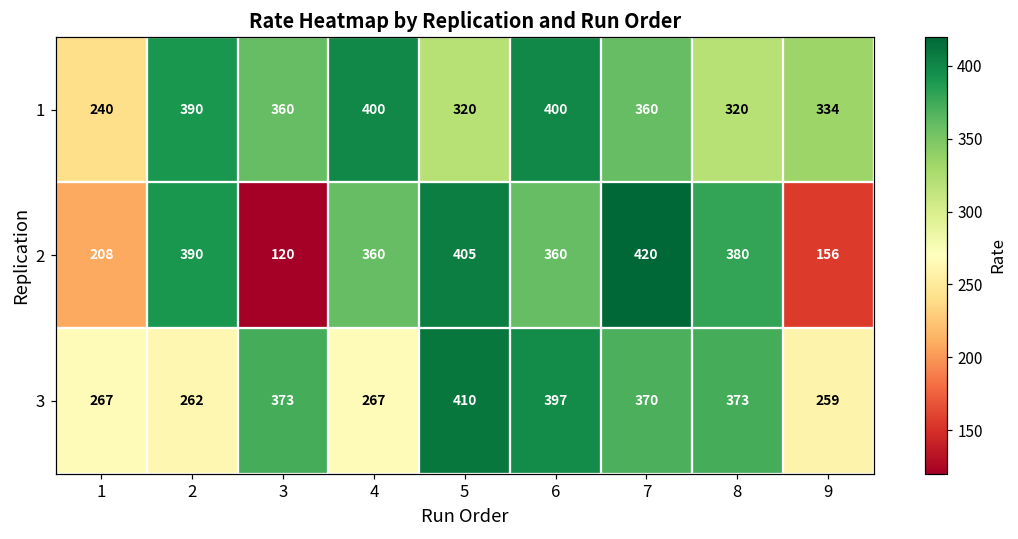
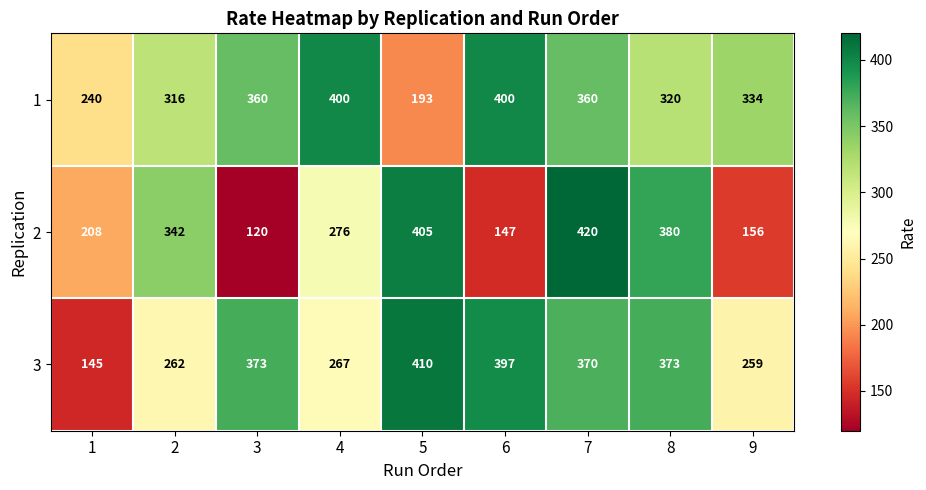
  {
    "1": {
      "1": 240,
-     "2": 390,
+     "2": 316,
      "3": 360,
      "4": 400,
-     "5": 320,
+     "5": 193,
      "6": 400,
      "7": 360,
      "8": 320,
      "9": 334
    },
    "2": {
      "1": 208,
-     "2": 390,
+     "2": 342,
      "3": 120,
-     "4": 360,
+     "4": 276,
      "5": 405,
-     "6": 360,
+     "6": 147,
      "7": 420,
      "8": 380,
      "9": 156
    },
    "3": {
-     "1": 267,
+     "1": 145,
      "2": 262,
      "3": 373,
      "4": 267,
      "5": 410,
      "6": 397,
      "7": 370,
      "8": 373,
      "9": 259
    }
  }
